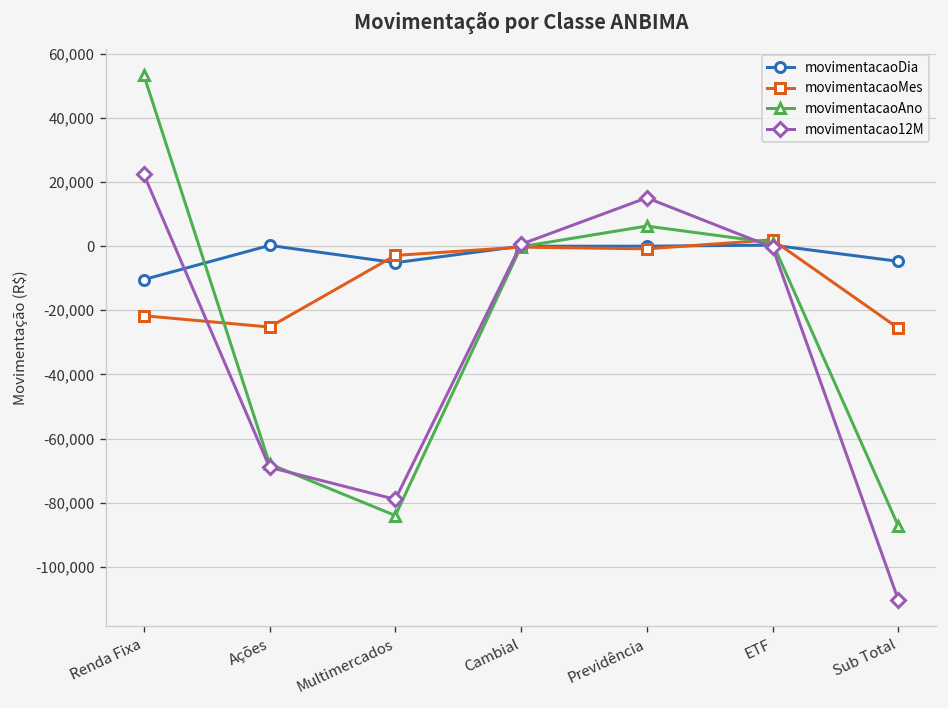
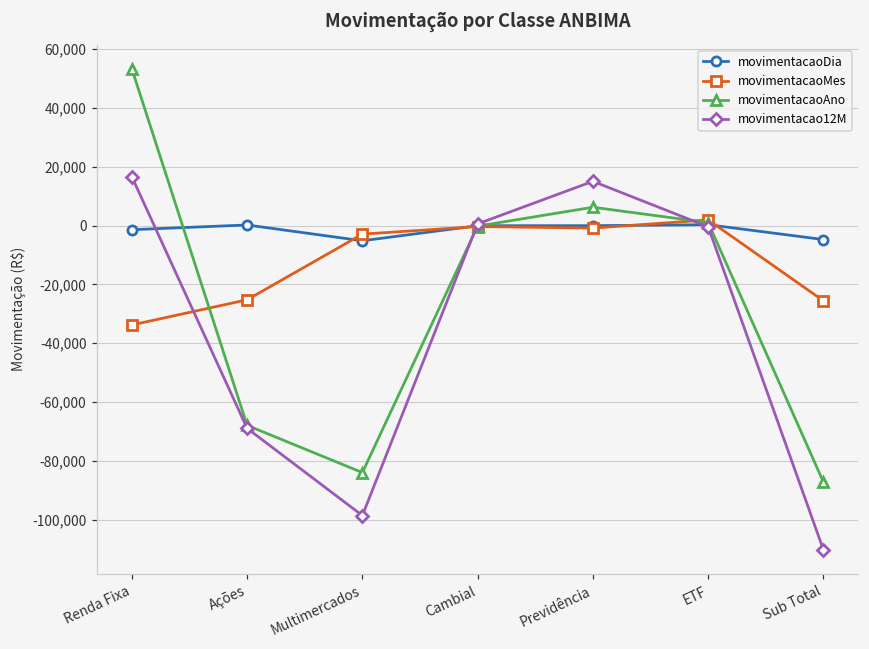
  {
    "movimentacaoDia": {
-     "Renda Fixa": "-10,000",
+     "Renda Fixa": "-1,000",
      "Ações": "0",
      "Multimercados": "-5,000",
      "Sub Total": "-5,000"
    },
    "movimentacaoMes": {
-     "Renda Fixa": "-22,000",
+     "Renda Fixa": "-34,000",
      "Ações": "-25,000",
      "Multimercados": "-3,000",
      "Sub Total": "-26,000"
    },
    "movimentacaoAno": {
      "Renda Fixa": "53,000",
      "Ações": "-68,000",
      "Multimercados": "-84,000",
      "Previdência": "6,000",
      "Sub Total": "-87,000"
    },
    "movimentacao12M": {
-     "Renda Fixa": "22,000",
+     "Renda Fixa": "17,000",
      "Ações": "-69,000",
-     "Multimercados": "-79,000",
+     "Multimercados": "-99,000",
      "Previdência": "15,000",
      "Sub Total": "-110,000"
    }
  }
